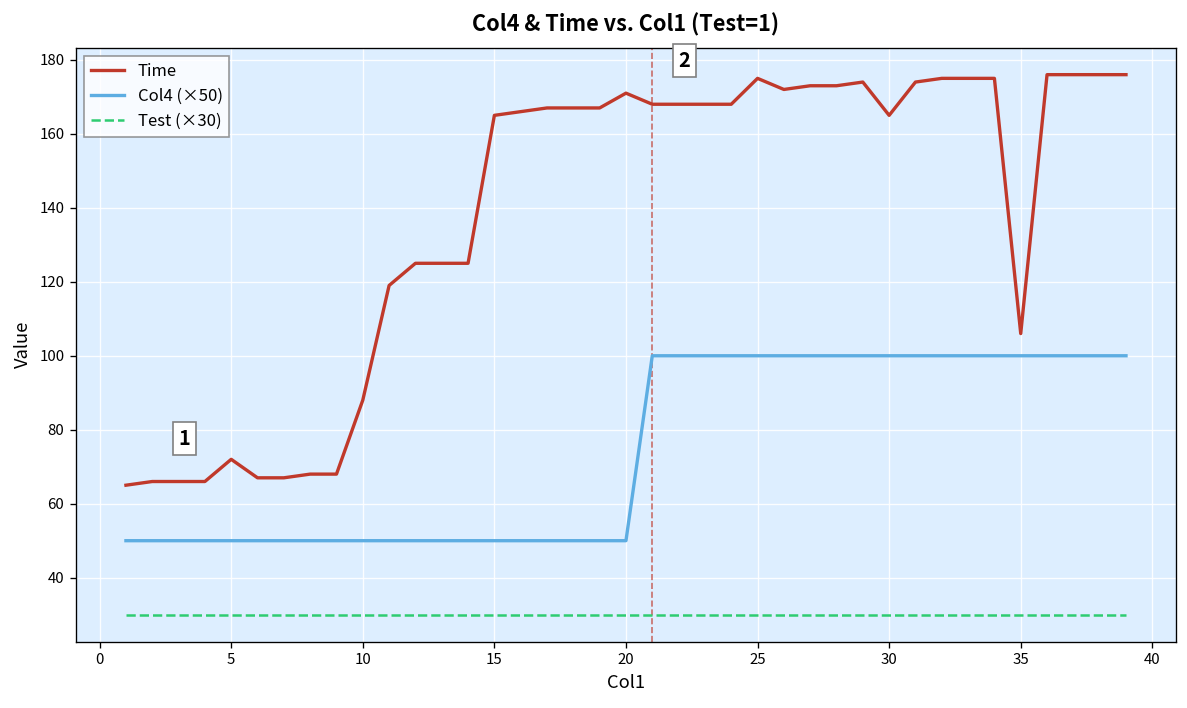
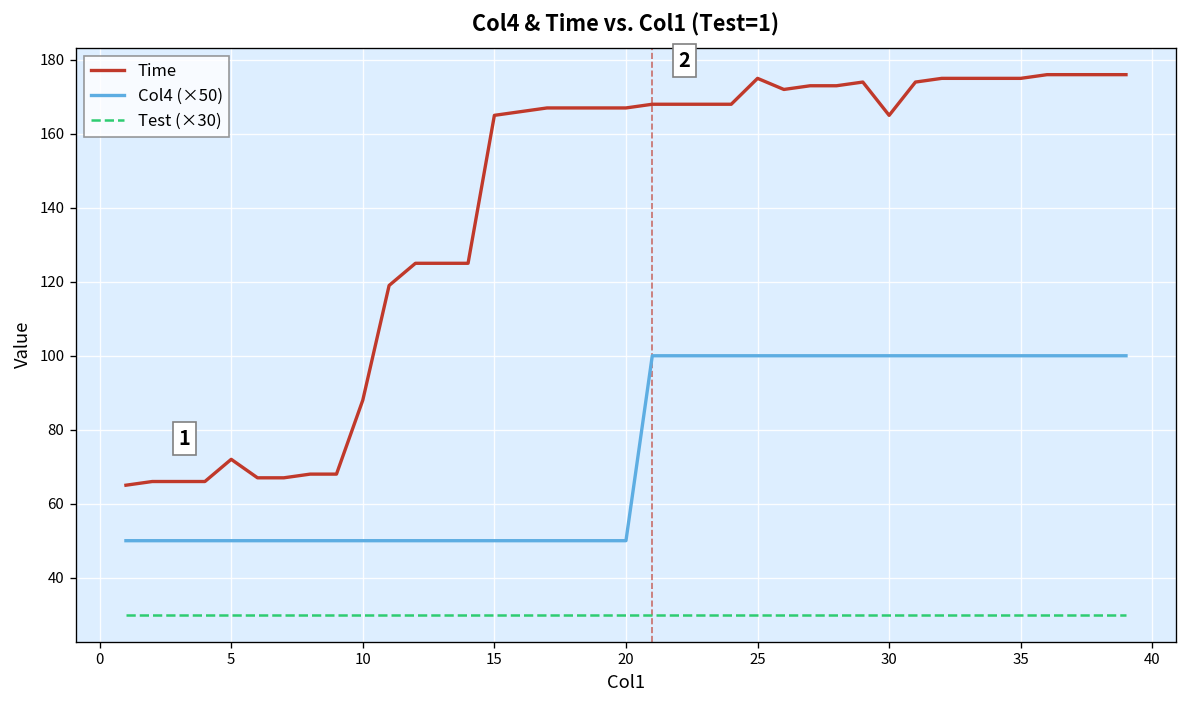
  {
    "Time": {
      "5": 72,
      "10": 88,
      "15": 165,
-     "20": 171,
+     "20": 167,
      "25": 175,
      "30": 165,
-     "35": 106
+     "35": 175
    },
    "Col4 (×50)": {
      "5": 50,
      "10": 50,
      "15": 50,
      "20": 50,
      "25": 100,
      "30": 100,
      "35": 100
    },
    "Test (×30)": {
      "5": 30,
      "10": 30,
      "15": 30,
      "20": 30,
      "25": 30,
      "30": 30,
      "35": 30
    }
  }
